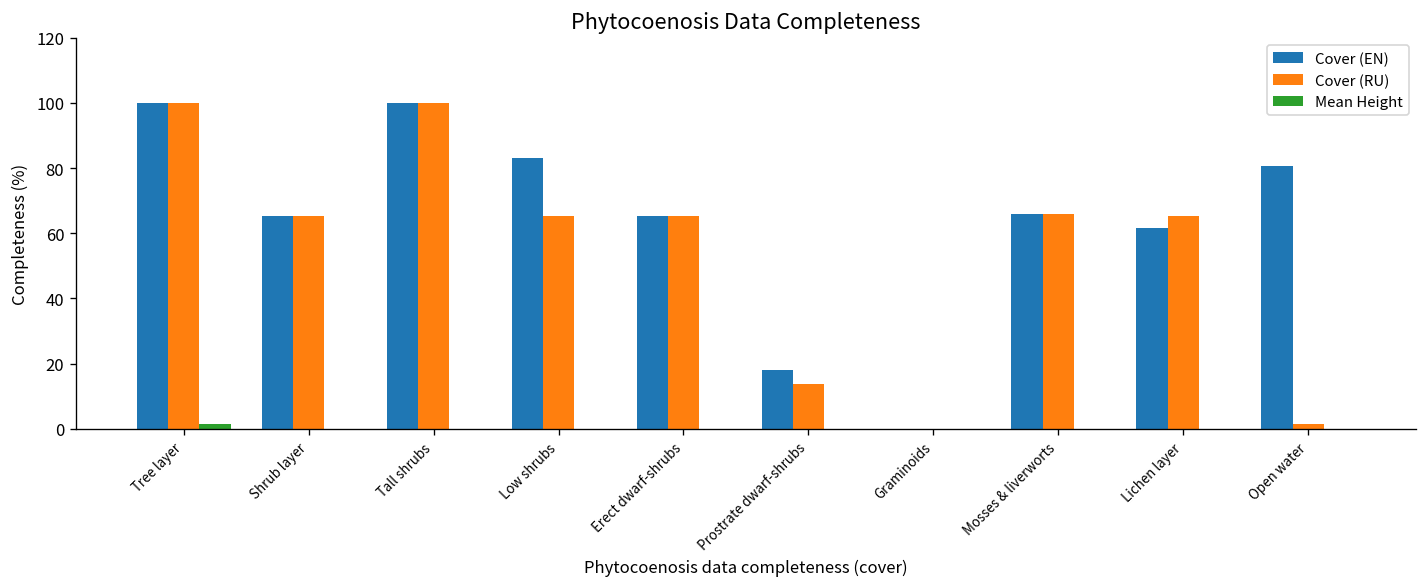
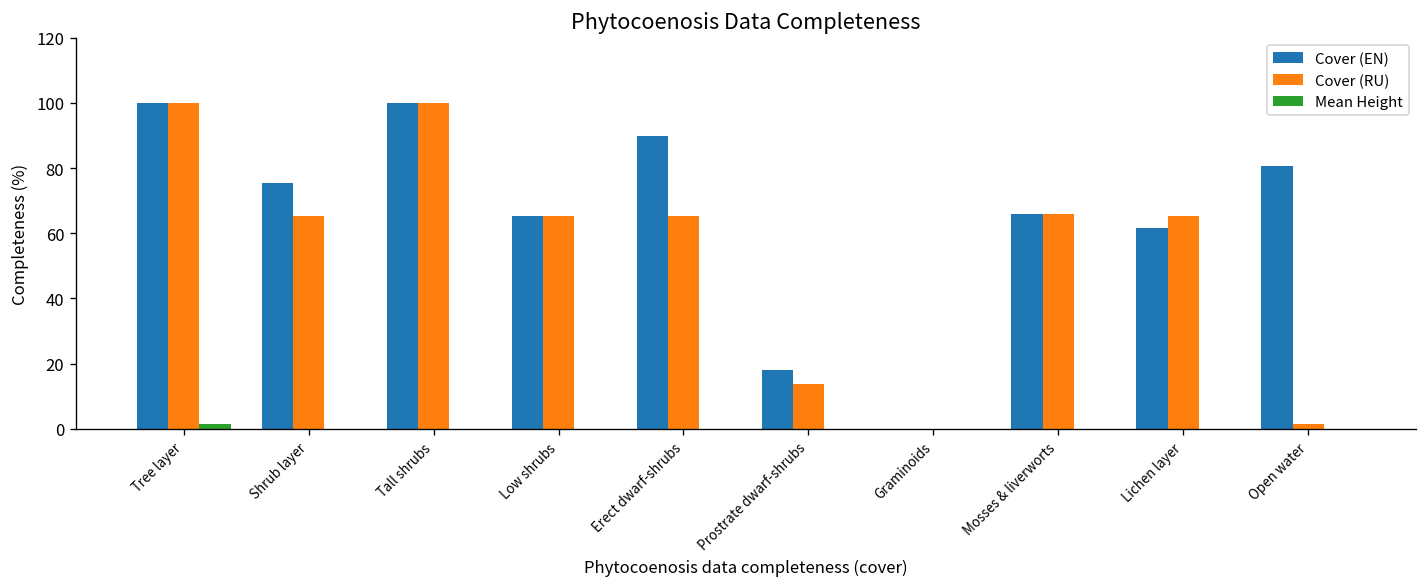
  {
    "Cover (EN)": {
      "Tree layer": 100,
-     "Shrub layer": 65,
+     "Shrub layer": 75,
      "Tall shrubs": 100,
-     "Low shrubs": 83,
-     "Erect dwarf-shrubs": 65,
+     "Low shrubs": 65,
+     "Erect dwarf-shrubs": 90,
      "Prostrate dwarf-shrubs": 18,
      "Graminoids": 0,
      "Mosses & liverworts": 66,
      "Lichen layer": 62,
      "Open water": 81
    },
    "Cover (RU)": {
      "Tree layer": 100,
      "Shrub layer": 65,
      "Tall shrubs": 100,
      "Low shrubs": 65,
      "Erect dwarf-shrubs": 65,
      "Prostrate dwarf-shrubs": 14,
      "Graminoids": 0,
      "Mosses & liverworts": 66,
      "Lichen layer": 65,
      "Open water": 2
    },
    "Mean Height": {
      "Tree layer": 2,
      "Shrub layer": 0,
      "Tall shrubs": 0,
      "Low shrubs": 0,
      "Erect dwarf-shrubs": 0,
      "Prostrate dwarf-shrubs": 0,
      "Graminoids": 0,
      "Mosses & liverworts": 0,
      "Lichen layer": 0,
      "Open water": 0
    }
  }
